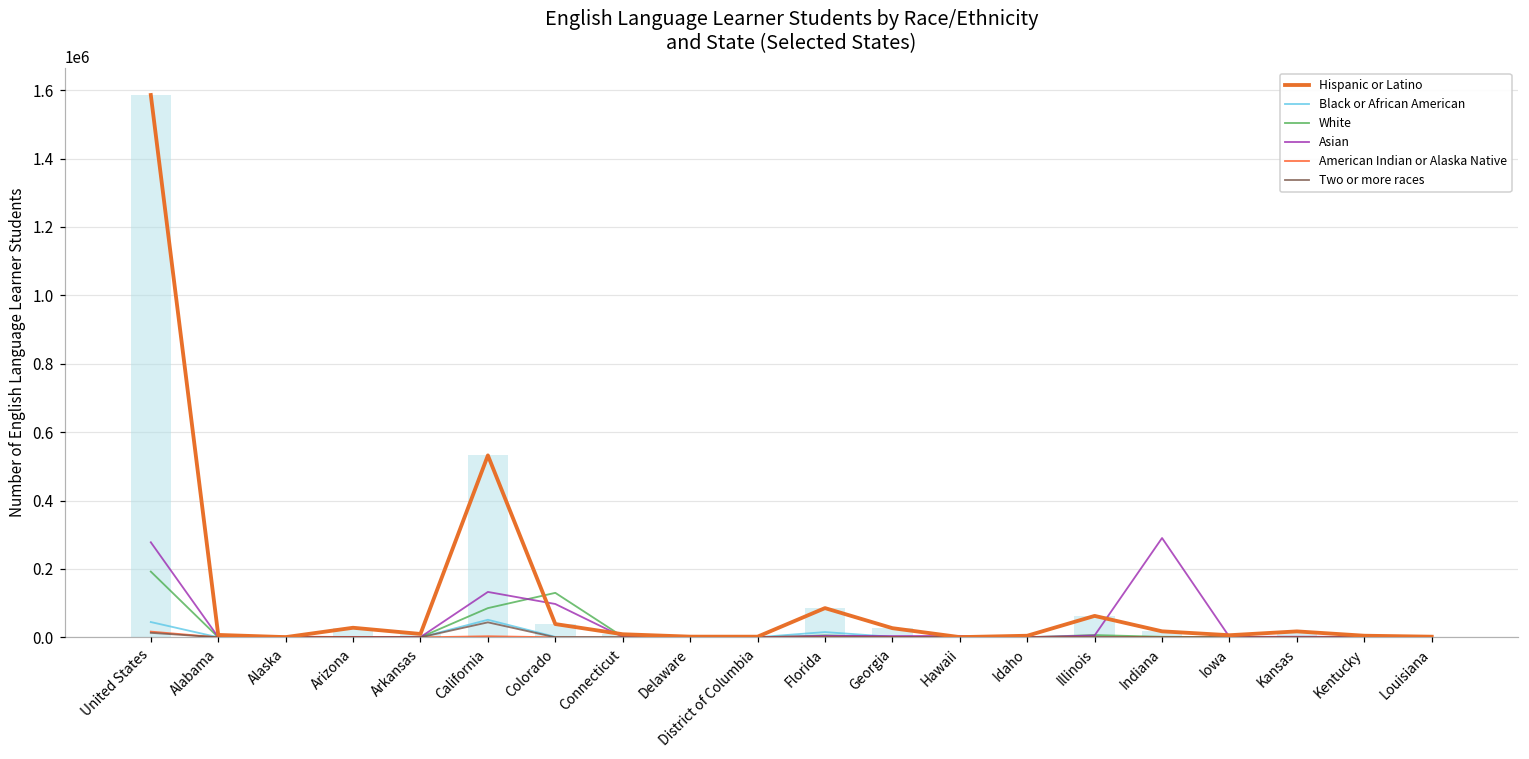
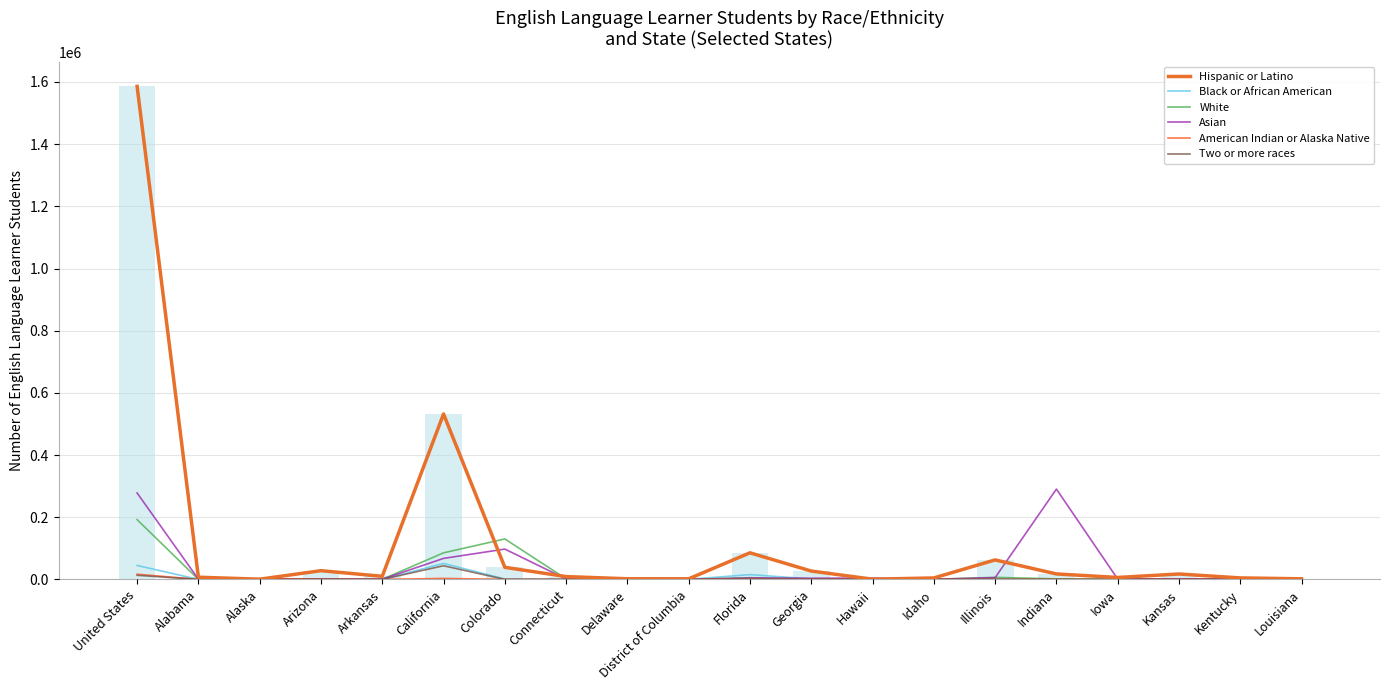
  {
    "Black or African American": {
      "United States": 40000,
      "Florida": 20000
    },
    "White": {
      "United States": 190000,
      "California": 90000,
      "Colorado": 130000
    },
    "Asian": {
      "United States": 280000,
-     "California": 130000,
+     "California": 70000,
      "Colorado": 100000,
      "Indiana": 290000
    }
  }
